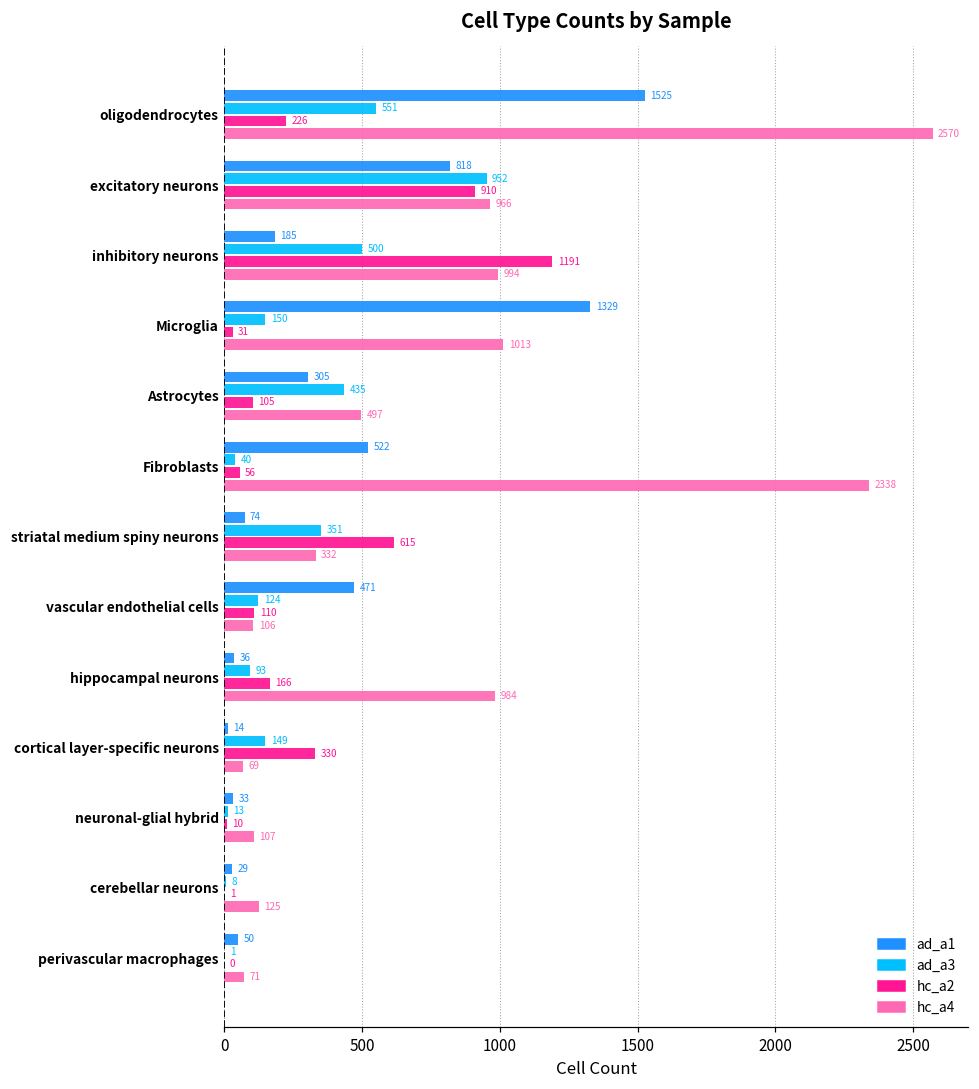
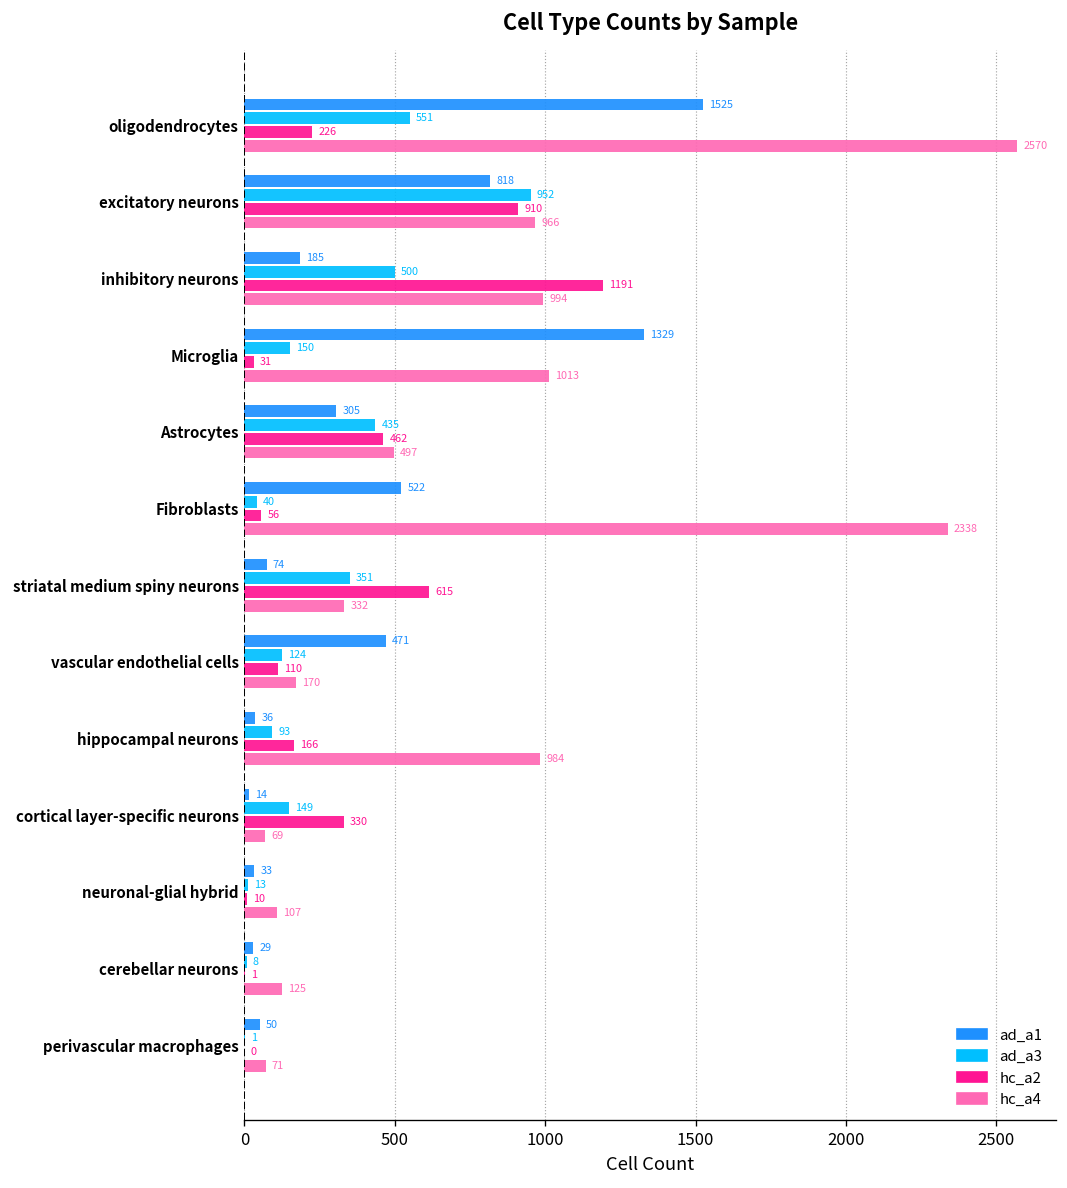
  {
    "hc_a2": {
      "oligodendrocytes": 226,
      "excitatory neurons": 910,
      "inhibitory neurons": 1191,
      "Microglia": 31,
-     "Astrocytes": 105,
+     "Astrocytes": 462,
      "Fibroblasts": 56,
      "striatal medium spiny neurons": 615,
      "vascular endothelial cells": 110,
      "hippocampal neurons": 166,
      "cortical layer-specific neurons": 330,
      "neuronal-glial hybrid": 10,
      "cerebellar neurons": 1,
      "perivascular macrophages": 0
    },
    "hc_a4": {
      "oligodendrocytes": 2570,
      "excitatory neurons": 966,
      "inhibitory neurons": 994,
      "Microglia": 1013,
      "Astrocytes": 497,
      "Fibroblasts": 2338,
      "striatal medium spiny neurons": 332,
-     "vascular endothelial cells": 106,
+     "vascular endothelial cells": 170,
      "hippocampal neurons": 984,
      "cortical layer-specific neurons": 69,
      "neuronal-glial hybrid": 107,
      "cerebellar neurons": 125,
      "perivascular macrophages": 71
    }
  }
